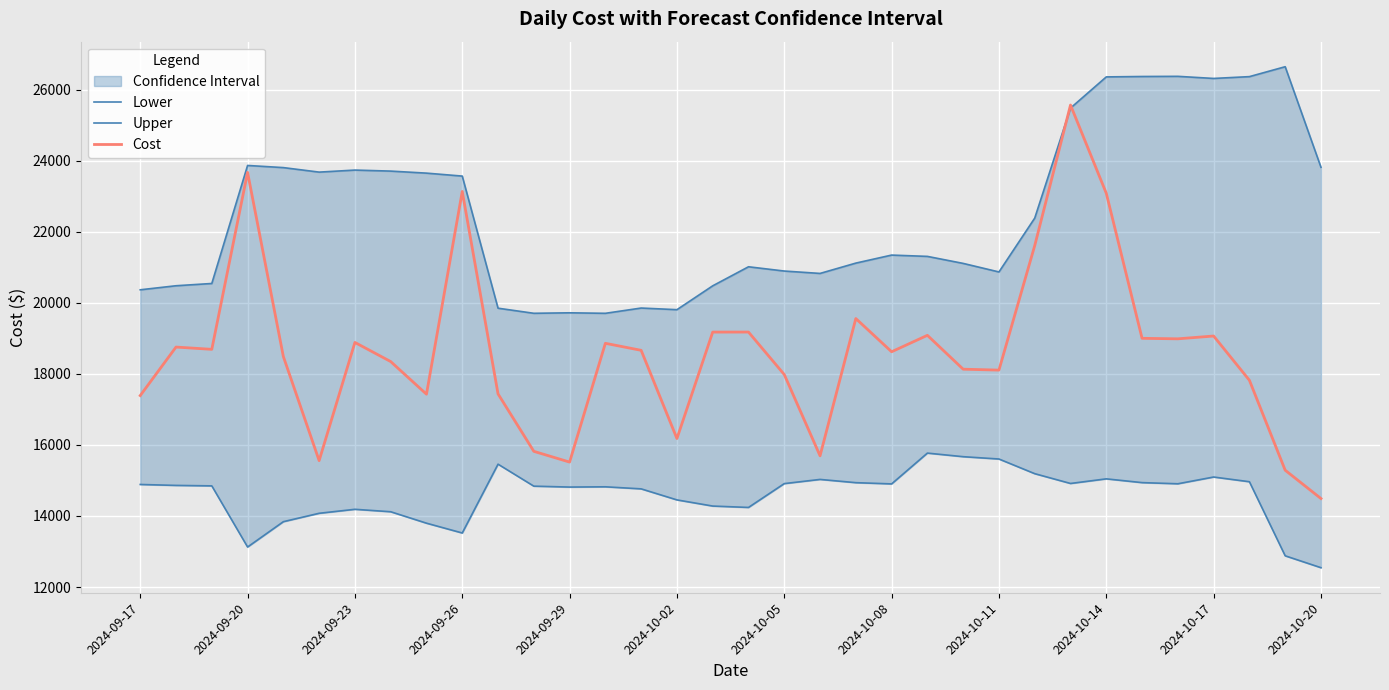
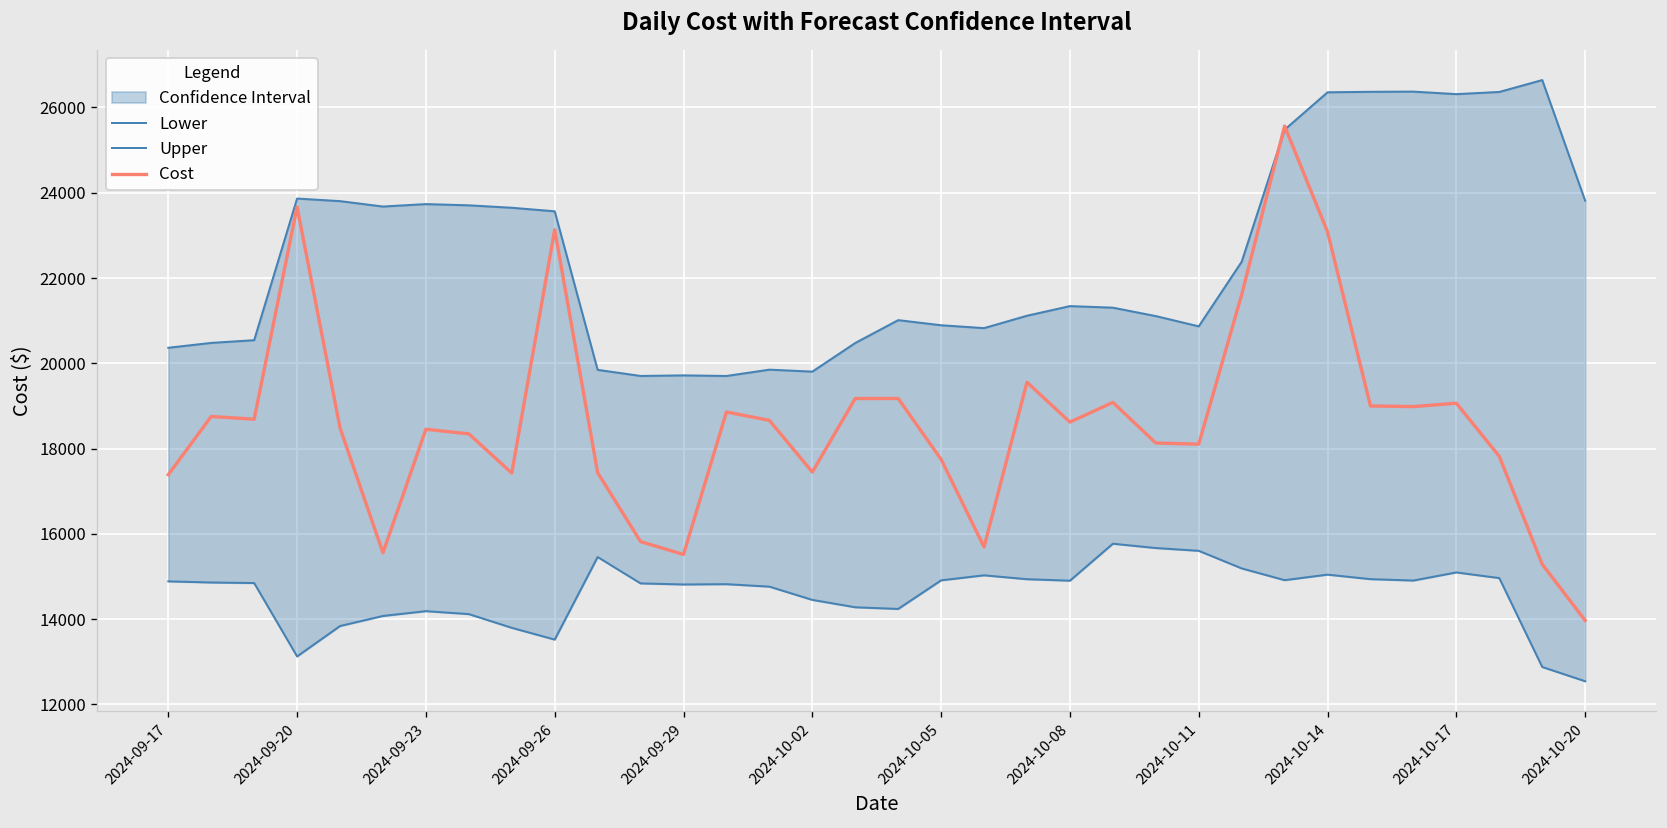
  {
    "Cost": {
      "2024-09-17": 17400,
      "2024-09-20": 23700,
-     "2024-09-23": 18900,
+     "2024-09-23": 18500,
      "2024-09-26": 23100,
      "2024-09-29": 15500,
-     "2024-10-02": 16200,
-     "2024-10-05": 18000,
+     "2024-10-02": 17500,
+     "2024-10-05": 17700,
      "2024-10-08": 18600,
      "2024-10-11": 18100,
      "2024-10-14": 23100,
      "2024-10-17": 19100,
-     "2024-10-20": 14500
+     "2024-10-20": 14000
    }
  }
